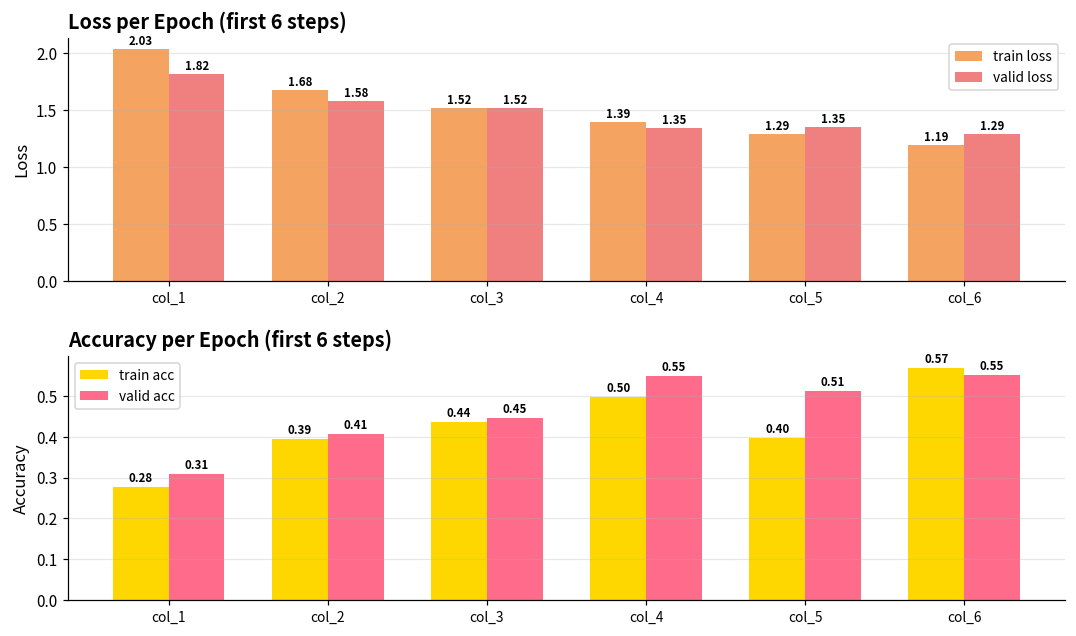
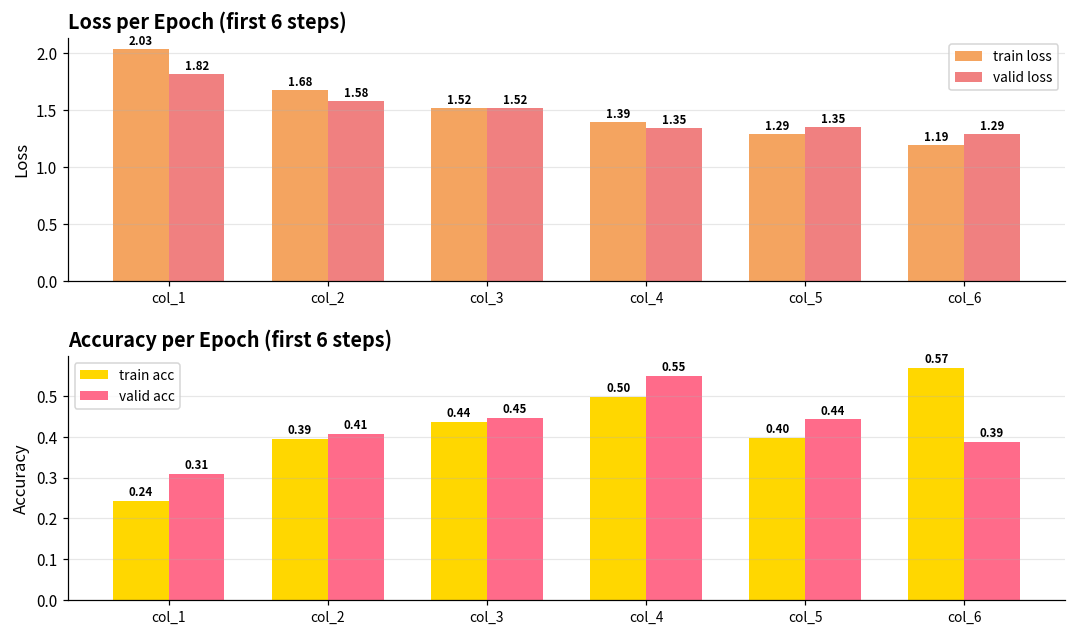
  {
    "Accuracy per Epoch (first 6 steps)": {
      "train acc": {
-       "col_1": 0.28,
+       "col_1": 0.24,
        "col_2": 0.39,
        "col_3": 0.44,
        "col_4": 0.50,
        "col_5": 0.40,
        "col_6": 0.57
      },
      "valid acc": {
        "col_1": 0.31,
        "col_2": 0.41,
        "col_3": 0.45,
        "col_4": 0.55,
-       "col_5": 0.51,
-       "col_6": 0.55
+       "col_5": 0.44,
+       "col_6": 0.39
      }
    }
  }
